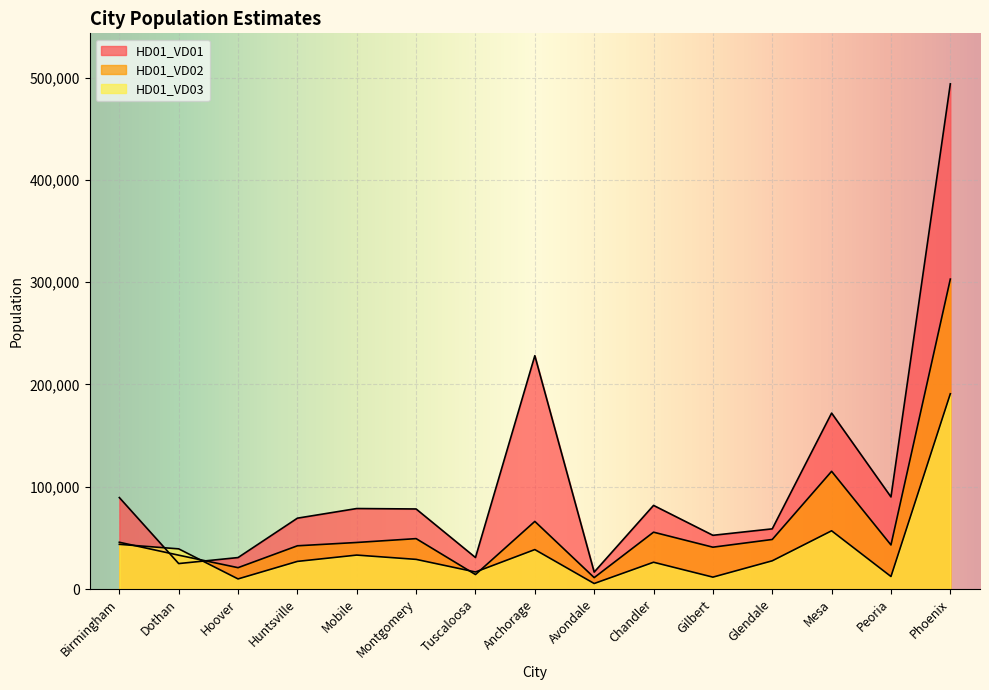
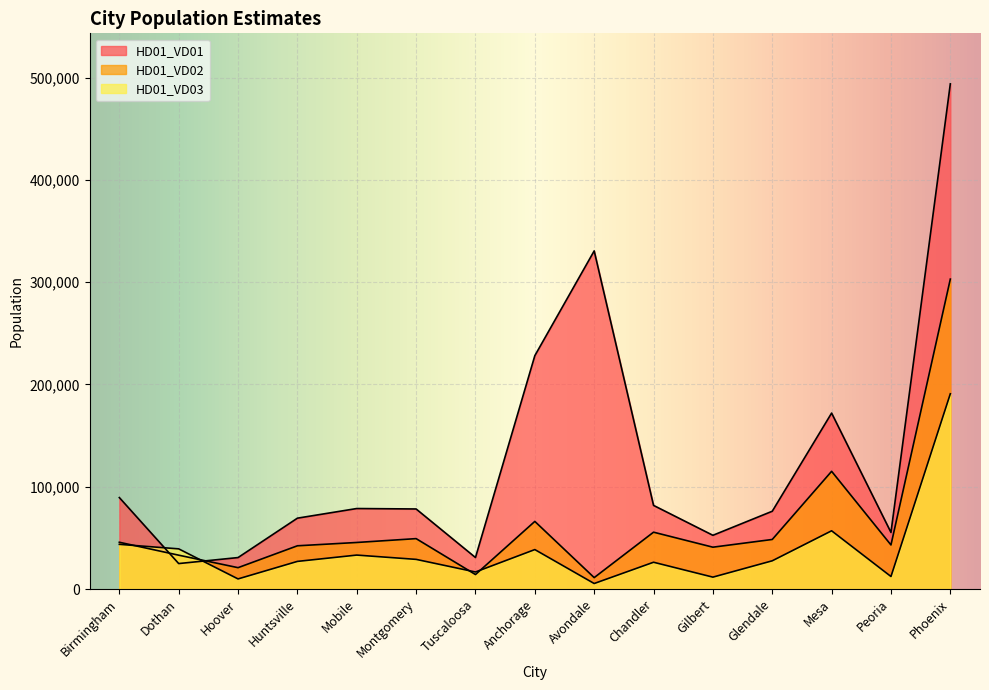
  {
    "HD01_VD01": {
      "Birmingham": "89,000",
      "Dothan": "25,000",
      "Hoover": "31,000",
      "Huntsville": "69,000",
      "Mobile": "79,000",
      "Montgomery": "78,000",
      "Tuscaloosa": "31,000",
      "Anchorage": "228,000",
-     "Avondale": "17,000",
+     "Avondale": "331,000",
      "Chandler": "82,000",
      "Gilbert": "53,000",
-     "Glendale": "59,000",
+     "Glendale": "76,000",
      "Mesa": "172,000",
-     "Peoria": "90,000",
+     "Peoria": "55,000",
      "Phoenix": "494,000"
    },
    "HD01_VD02": {
      "Dothan": "33,000",
      "Hoover": "21,000",
      "Huntsville": "42,000",
      "Mobile": "46,000",
      "Montgomery": "49,000",
      "Anchorage": "66,000",
      "Avondale": "11,000",
      "Chandler": "56,000",
      "Gilbert": "41,000",
      "Glendale": "48,000",
      "Mesa": "115,000",
      "Peoria": "43,000",
      "Phoenix": "303,000"
    },
    "HD01_VD03": {
      "Dothan": "39,000",
      "Hoover": "10,000",
      "Huntsville": "27,000",
      "Mobile": "33,000",
      "Montgomery": "29,000",
      "Anchorage": "39,000",
      "Avondale": "5,000",
      "Chandler": "26,000",
      "Gilbert": "12,000",
      "Glendale": "28,000",
      "Mesa": "57,000",
      "Peoria": "12,000",
      "Phoenix": "191,000"
    }
  }
